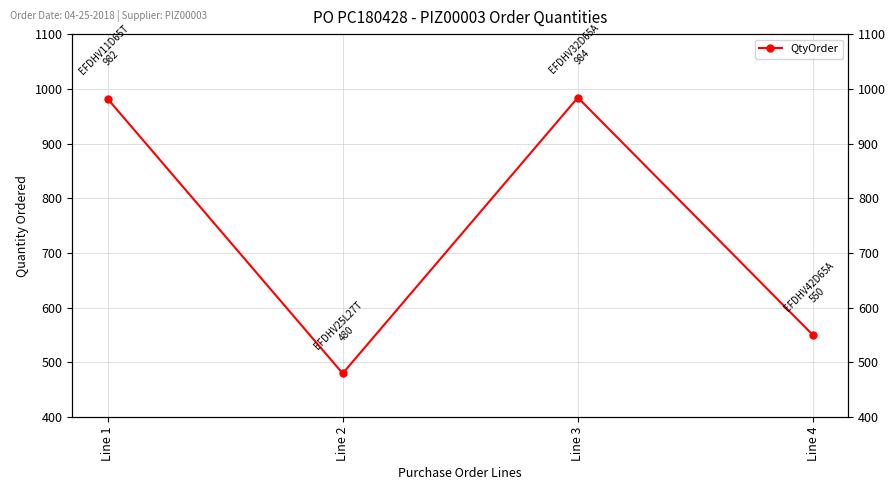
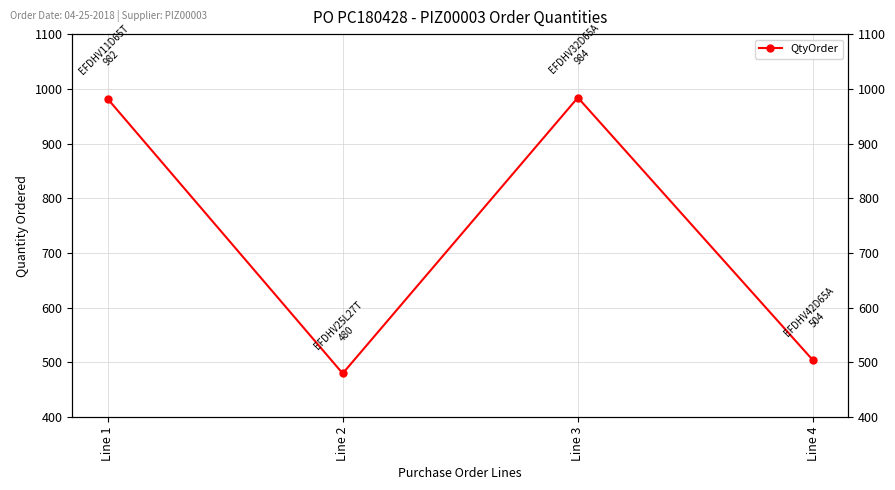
  {
    "Line 1": 982,
    "Line 2": 480,
    "Line 3": 984,
-   "Line 4": 550
+   "Line 4": 504
  }
